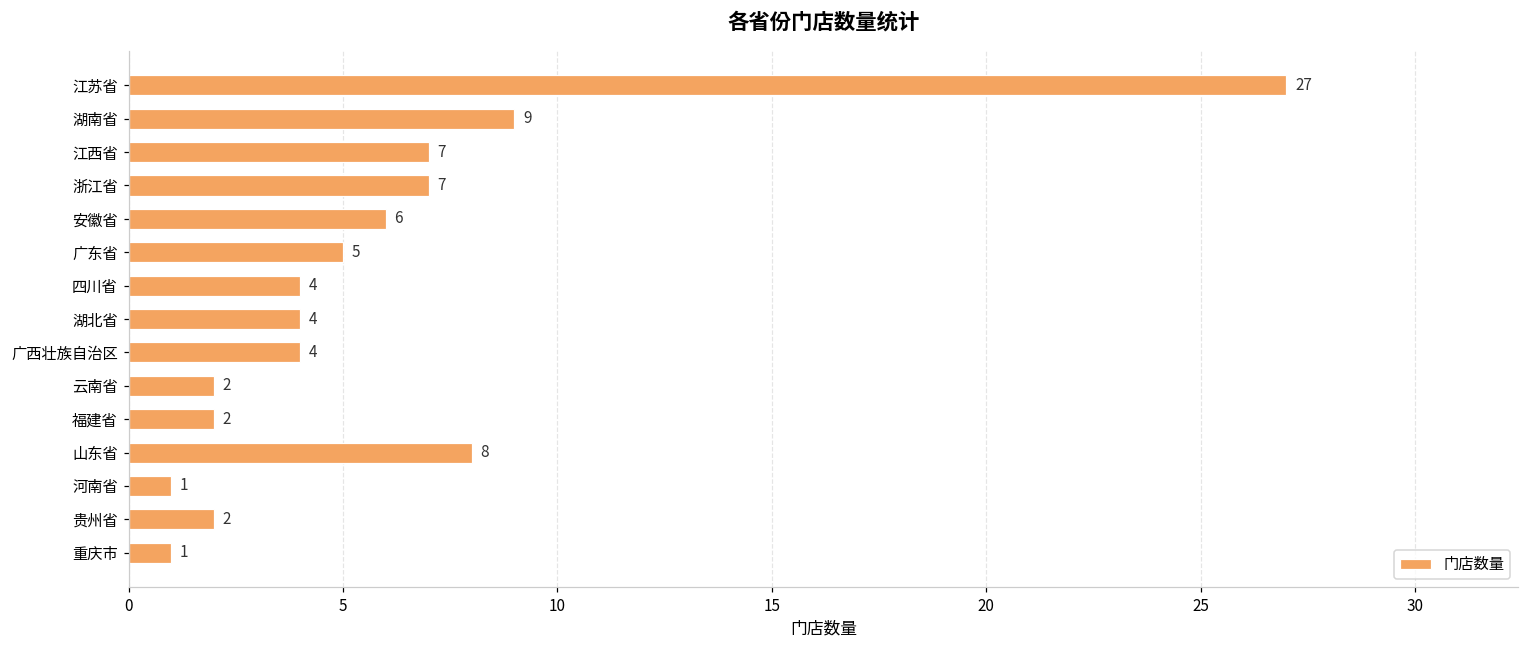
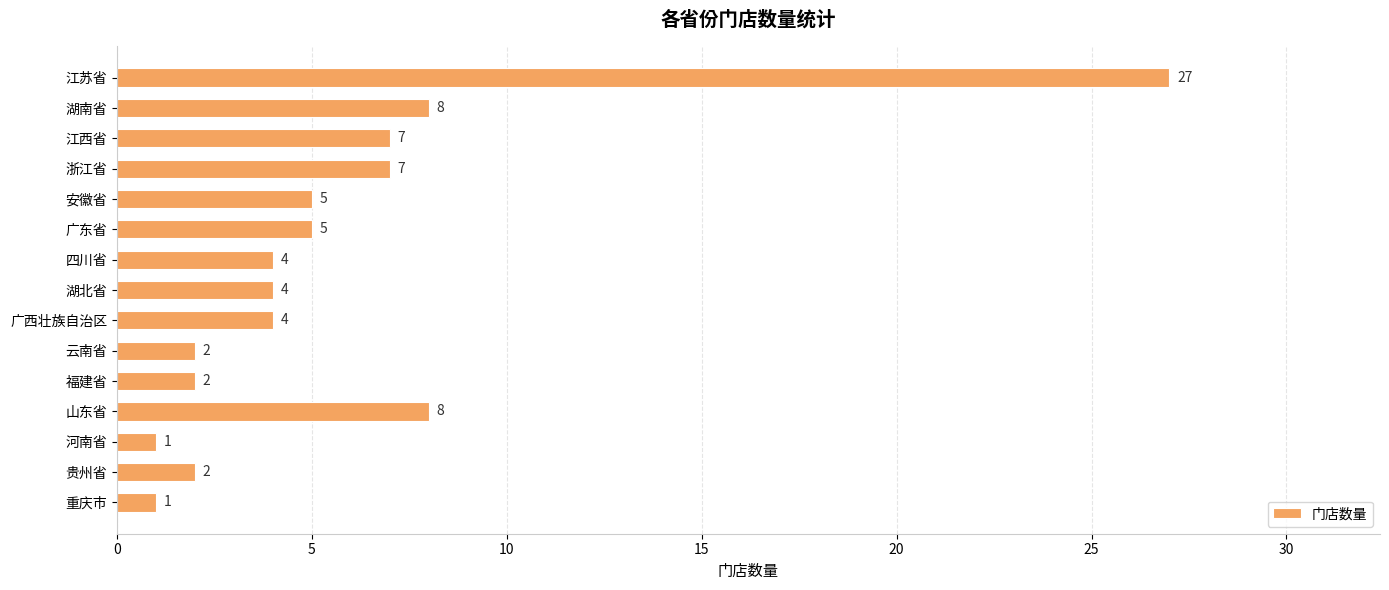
  {
    "江苏省": 27,
-   "湖南省": 9,
+   "湖南省": 8,
    "江西省": 7,
    "浙江省": 7,
-   "安徽省": 6,
+   "安徽省": 5,
    "广东省": 5,
    "四川省": 4,
    "湖北省": 4,
    "广西壮族自治区": 4,
    "云南省": 2,
    "福建省": 2,
    "山东省": 8,
    "河南省": 1,
    "贵州省": 2,
    "重庆市": 1
  }
